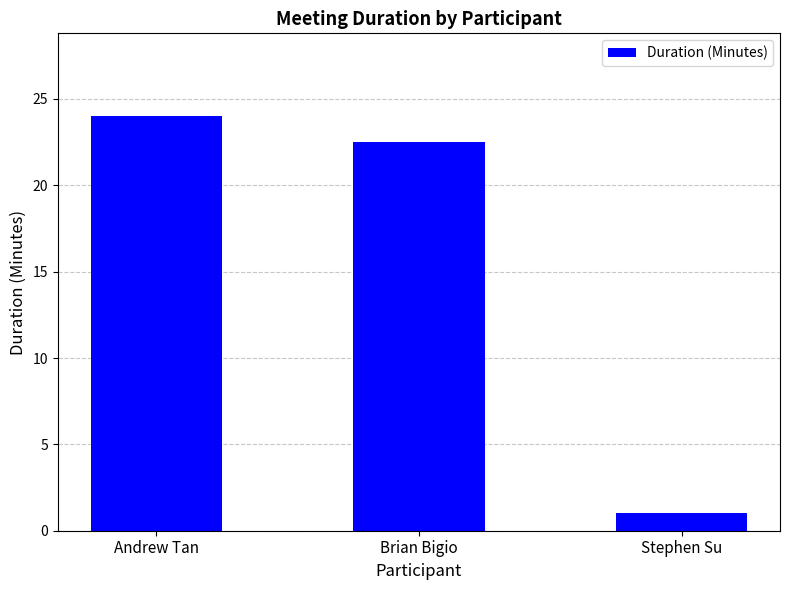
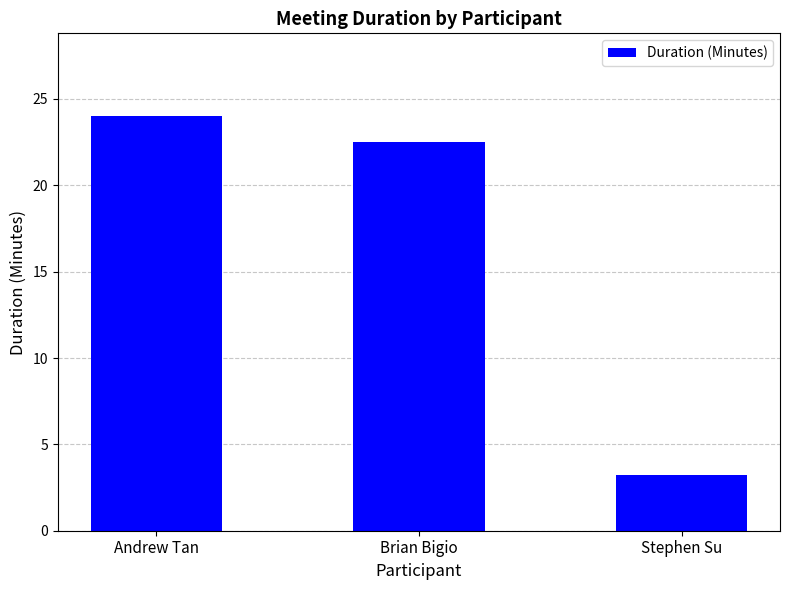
  {
    "Andrew Tan": 24.0,
    "Brian Bigio": 22.5,
-   "Stephen Su": 1.0
+   "Stephen Su": 3.2
  }
